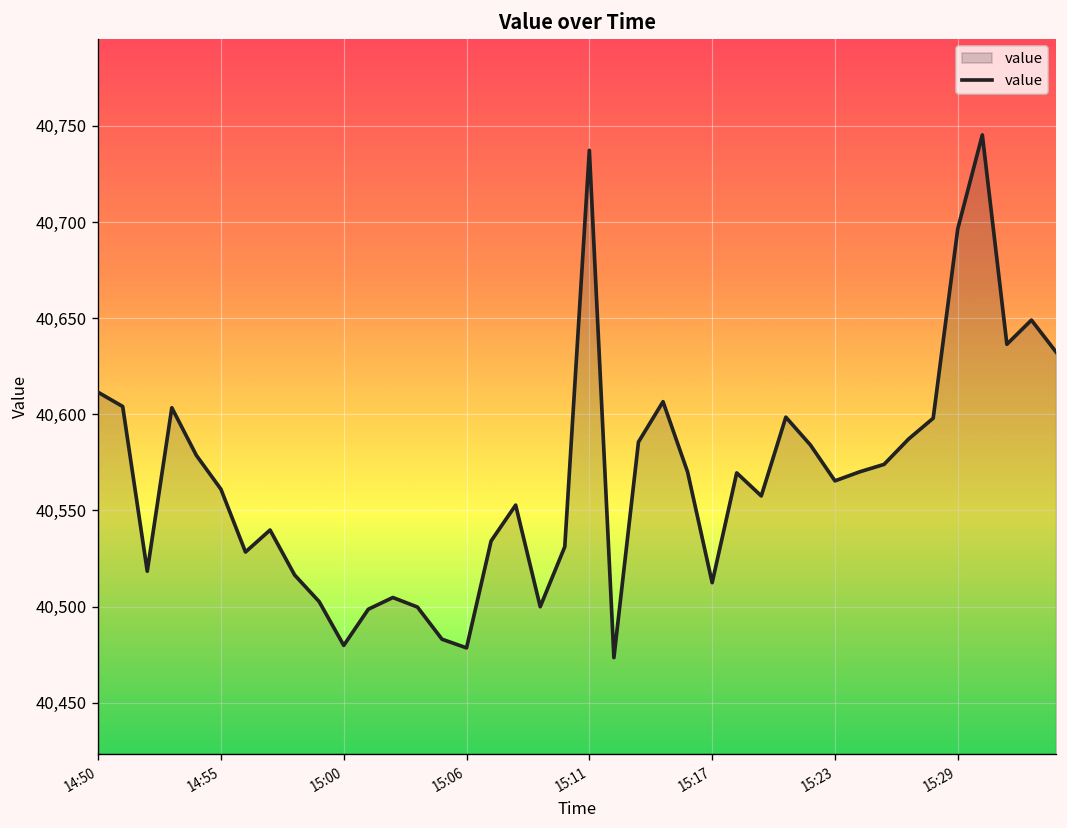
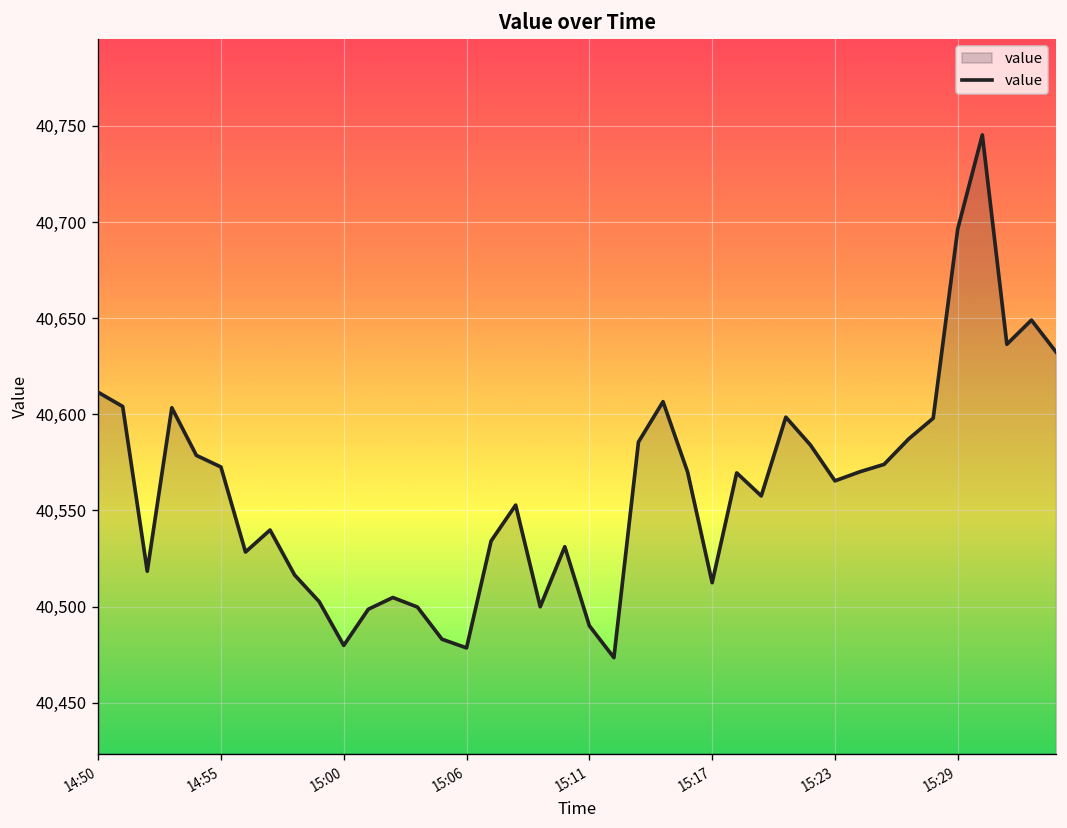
  {
    "14:50": "40,611",
-   "14:55": "40,561",
+   "14:55": "40,573",
    "15:00": "40,480",
    "15:06": "40,478",
-   "15:11": "40,737",
+   "15:11": "40,490",
    "15:17": "40,512",
    "15:23": "40,565",
    "15:29": "40,696"
  }
